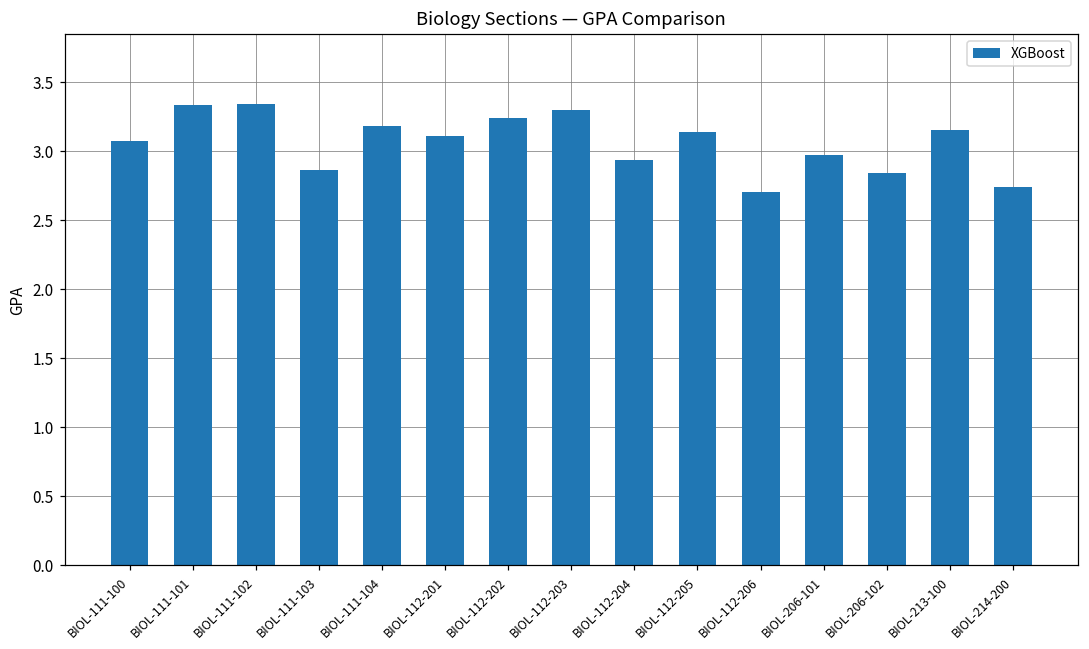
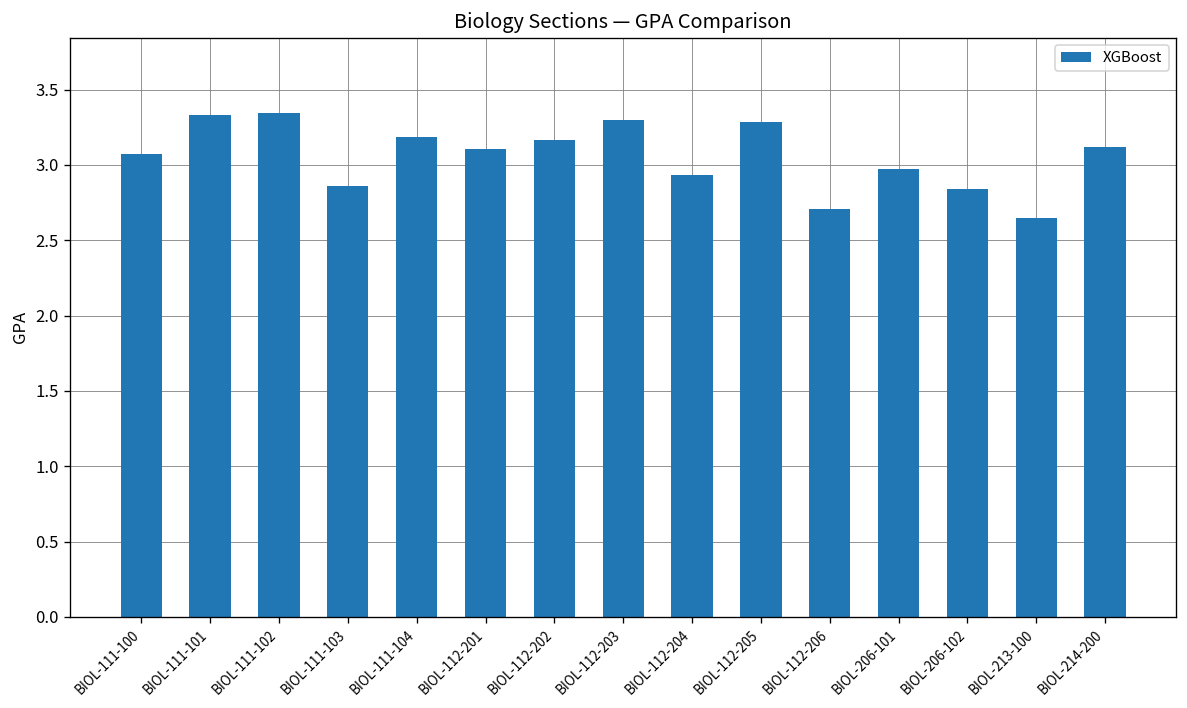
  {
    "BIOL-111-100": 3.07,
    "BIOL-111-101": 3.33,
    "BIOL-111-102": 3.34,
    "BIOL-111-103": 2.86,
    "BIOL-111-104": 3.19,
    "BIOL-112-201": 3.11,
-   "BIOL-112-202": 3.24,
+   "BIOL-112-202": 3.17,
    "BIOL-112-203": 3.30,
    "BIOL-112-204": 2.93,
-   "BIOL-112-205": 3.14,
+   "BIOL-112-205": 3.29,
    "BIOL-112-206": 2.71,
    "BIOL-206-101": 2.97,
    "BIOL-206-102": 2.84,
-   "BIOL-213-100": 3.16,
-   "BIOL-214-200": 2.74
+   "BIOL-213-100": 2.65,
+   "BIOL-214-200": 3.12
  }
